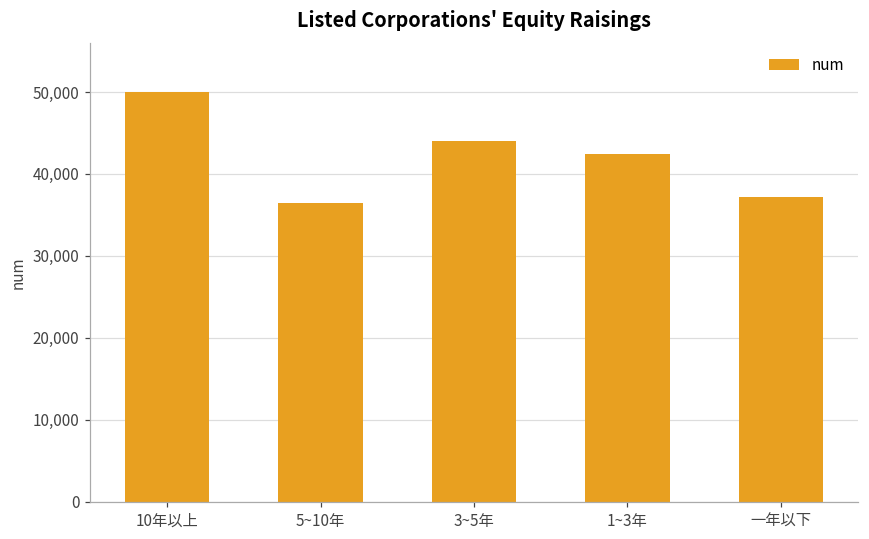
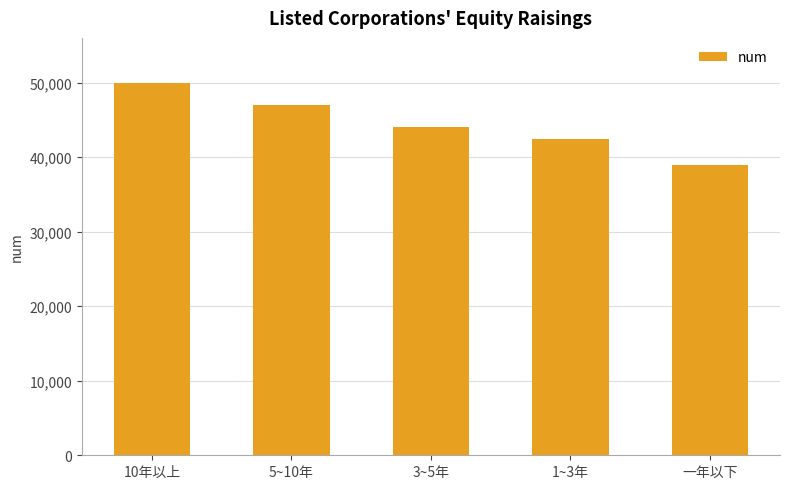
  {
    "10年以上": "50,000",
-   "5~10年": "36,000",
+   "5~10年": "47,000",
    "3~5年": "44,000",
    "1~3年": "42,000",
-   "一年以下": "37,000"
+   "一年以下": "39,000"
  }
